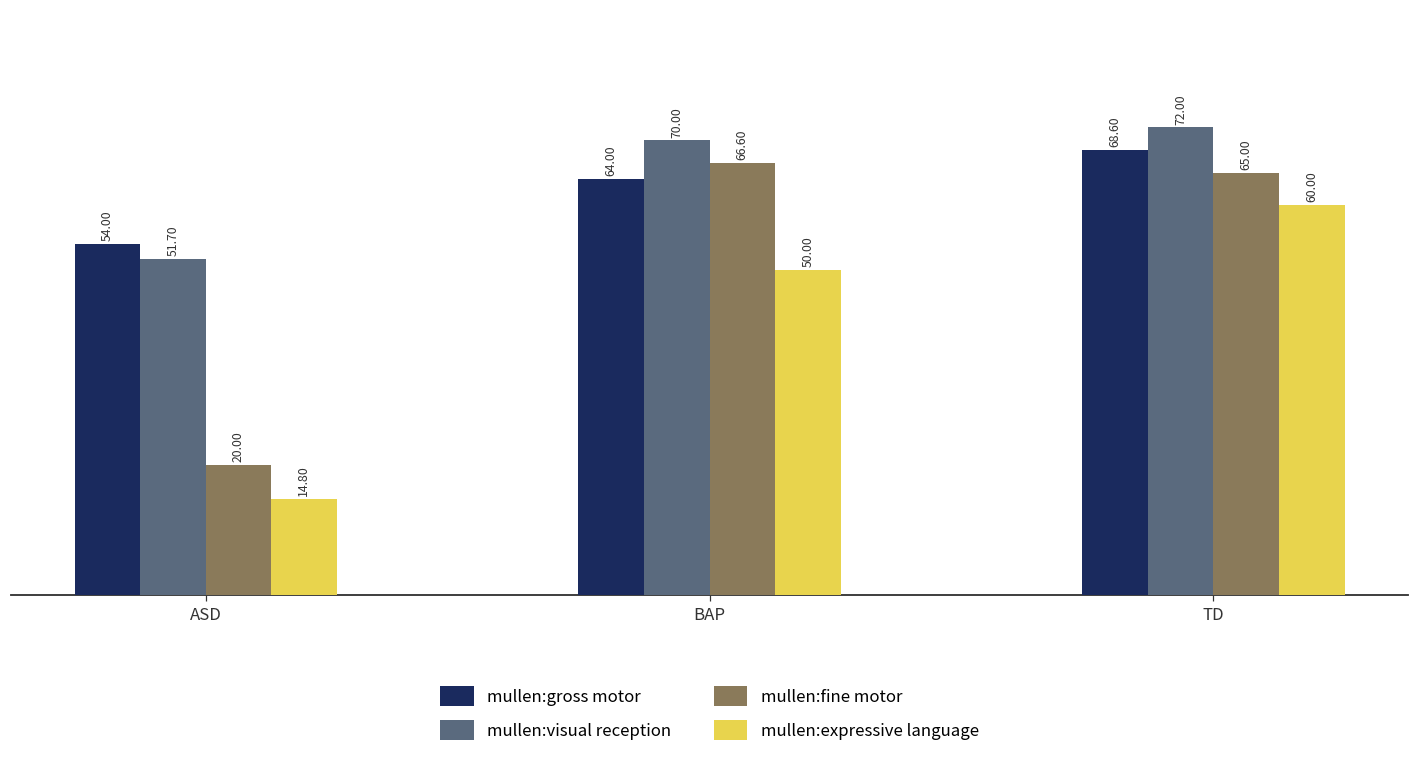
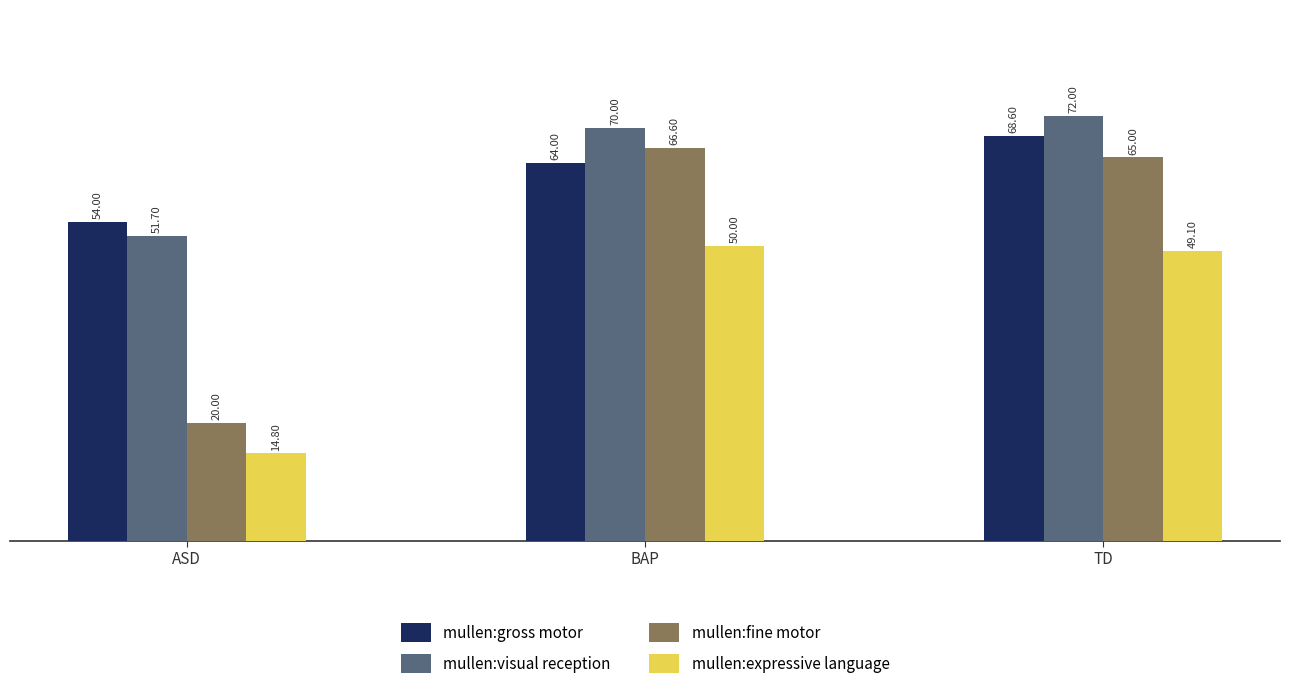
  {
    "mullen:gross motor": {
      "ASD": 54.00,
      "BAP": 64.00,
      "TD": 68.60
    },
    "mullen:visual reception": {
      "ASD": 51.70,
      "BAP": 70.00,
      "TD": 72.00
    },
    "mullen:fine motor": {
      "ASD": 20.00,
      "BAP": 66.60,
      "TD": 65.00
    },
    "mullen:expressive language": {
      "ASD": 14.80,
      "BAP": 50.00,
-     "TD": 60.00
+     "TD": 49.10
    }
  }
